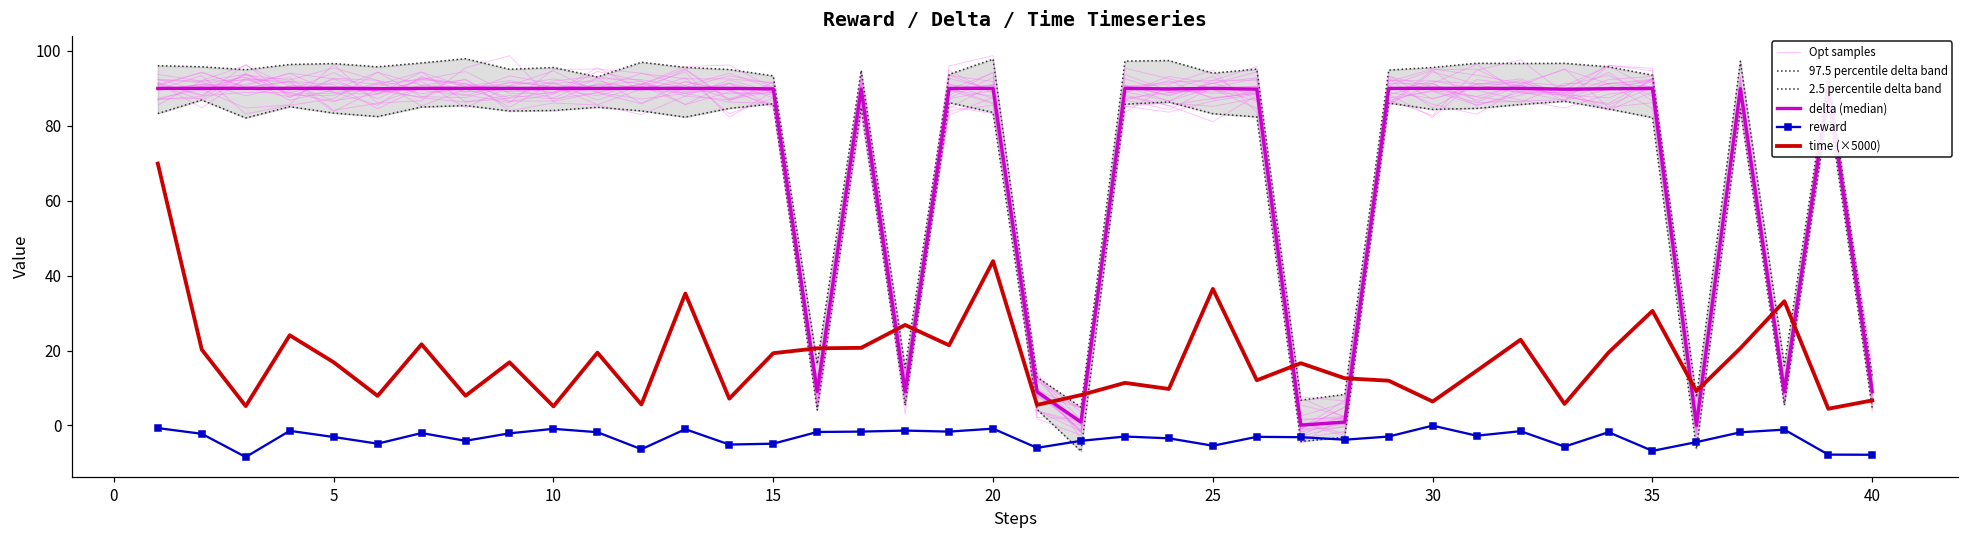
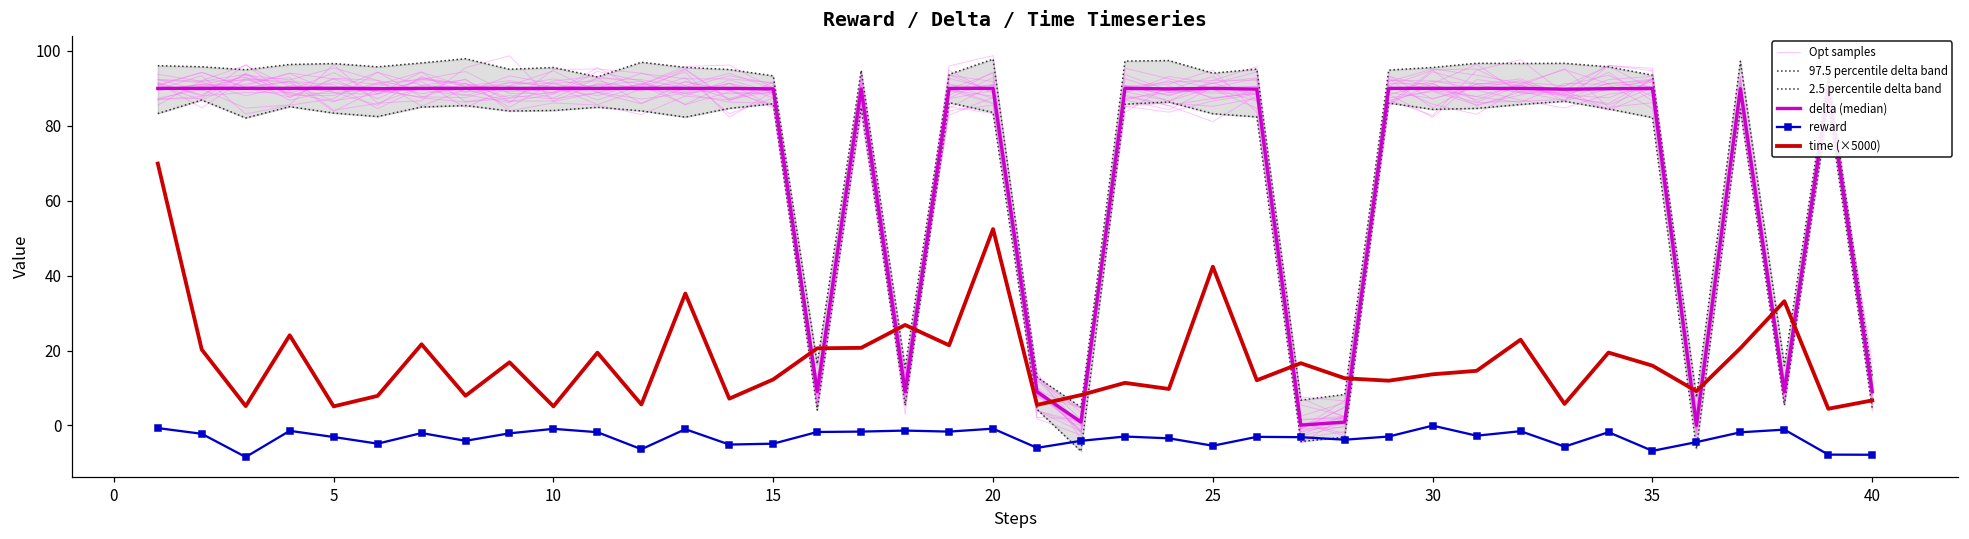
  {
    "reward": {
      "5": -3,
      "10": -1,
      "15": -5,
      "20": -1,
      "25": -5,
      "30": 0,
      "35": -7,
      "40": -8
    },
    "time (×5000)": {
-     "5": 17,
+     "5": 5,
      "10": 5,
-     "15": 19,
-     "20": 44,
-     "25": 36,
-     "30": 6,
-     "35": 31
+     "15": 12,
+     "20": 52,
+     "25": 42,
+     "30": 14,
+     "35": 16
    }
  }
